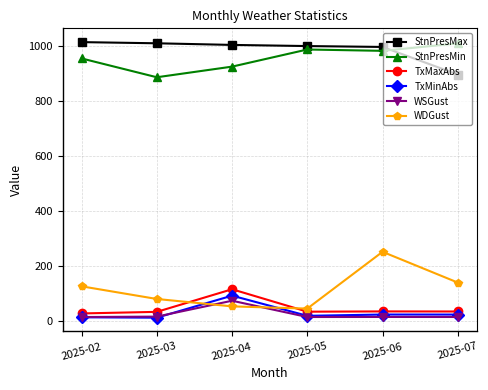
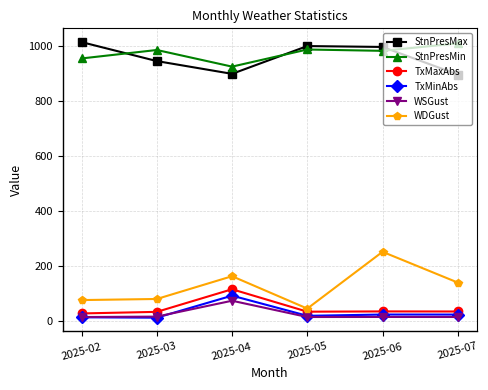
  {
    "StnPresMax": {
      "2025-02": 1010,
-     "2025-03": 1010,
-     "2025-04": 1000,
+     "2025-03": 950,
+     "2025-04": 900,
      "2025-05": 1000,
      "2025-06": 1000
    },
    "StnPresMin": {
      "2025-02": 960,
-     "2025-03": 890,
+     "2025-03": 990,
      "2025-04": 930,
      "2025-05": 990,
      "2025-06": 980
    },
    "TxMaxAbs": {
      "2025-02": 30,
      "2025-03": 30,
      "2025-04": 110,
      "2025-05": 30,
      "2025-06": 30,
      "2025-07": 30
    },
    "TxMinAbs": {
      "2025-04": 90
    },
    "WSGust": {
      "2025-04": 70
    },
    "WDGust": {
-     "2025-02": 130,
+     "2025-02": 80,
      "2025-03": 80,
-     "2025-04": 50,
+     "2025-04": 160,
      "2025-05": 40,
      "2025-06": 250,
      "2025-07": 140
    }
  }
